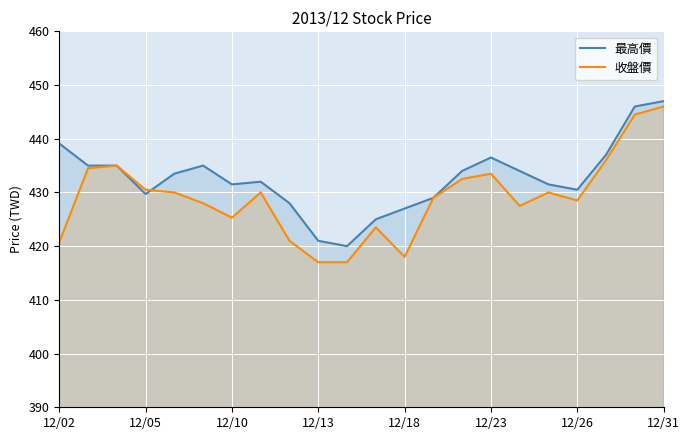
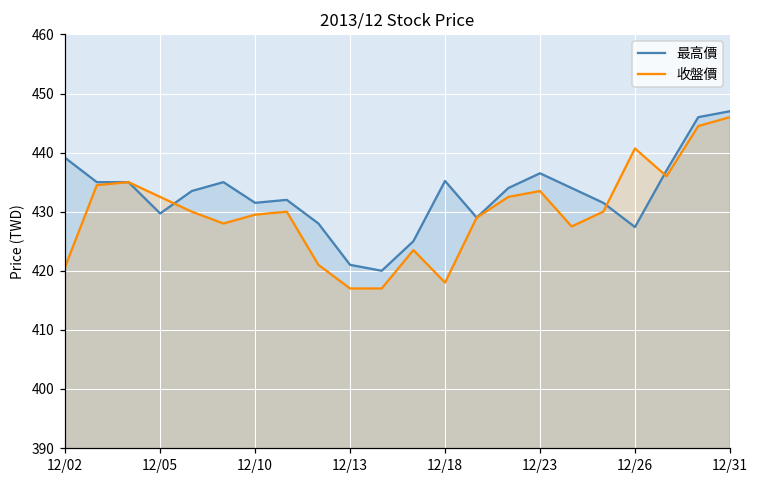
  {
    "最高價": {
      "12/02": 439,
      "12/05": 430,
      "12/10": 432,
      "12/13": 421,
-     "12/18": 427,
+     "12/18": 435,
      "12/23": 437,
-     "12/26": 431,
+     "12/26": 427,
      "12/31": 447
    },
    "收盤價": {
      "12/02": 421,
-     "12/05": 431,
-     "12/10": 425,
+     "12/05": 433,
+     "12/10": 430,
      "12/13": 417,
      "12/18": 418,
      "12/23": 434,
-     "12/26": 429,
+     "12/26": 441,
      "12/31": 446
    }
  }
